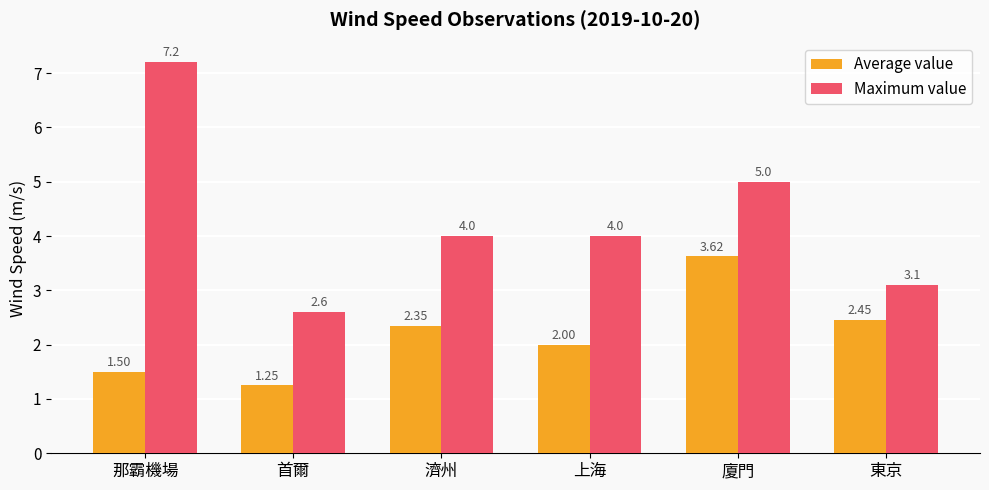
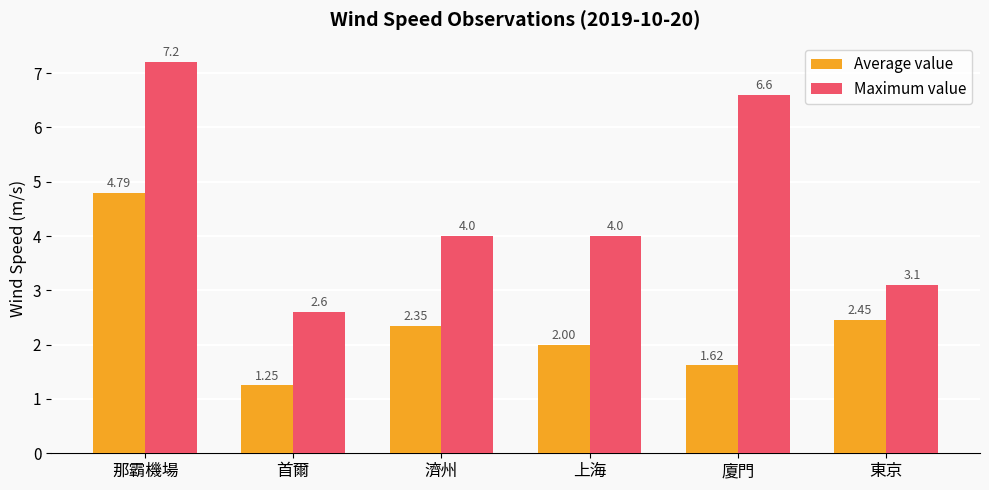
  {
    "Average value": {
-     "那霸機場": 1.50,
+     "那霸機場": 4.79,
      "首爾": 1.25,
      "濟州": 2.35,
      "上海": 2.00,
-     "廈門": 3.62,
+     "廈門": 1.62,
      "東京": 2.45
    },
    "Maximum value": {
      "那霸機場": 7.2,
      "首爾": 2.6,
      "濟州": 4.0,
      "上海": 4.0,
-     "廈門": 5.0,
+     "廈門": 6.6,
      "東京": 3.1
    }
  }
